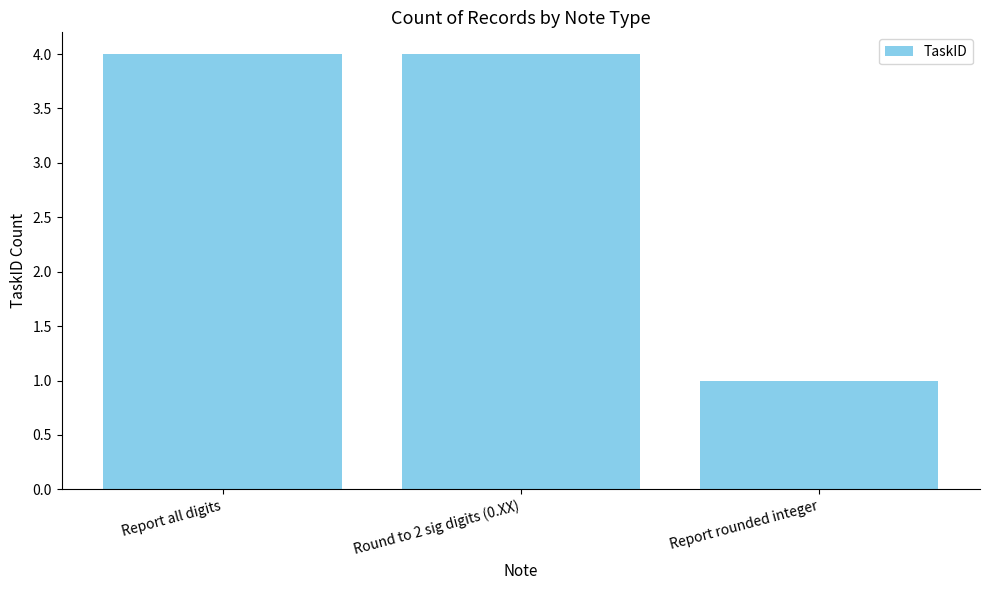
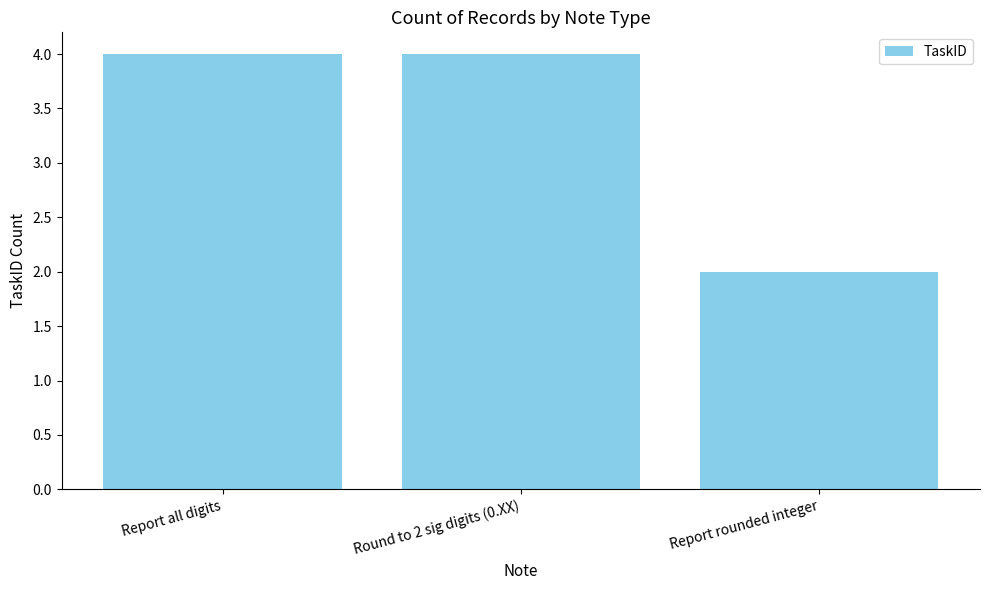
  {
    "Report all digits": 4,
    "Round to 2 sig digits (0.XX)": 4,
-   "Report rounded integer": 1
+   "Report rounded integer": 2
  }
